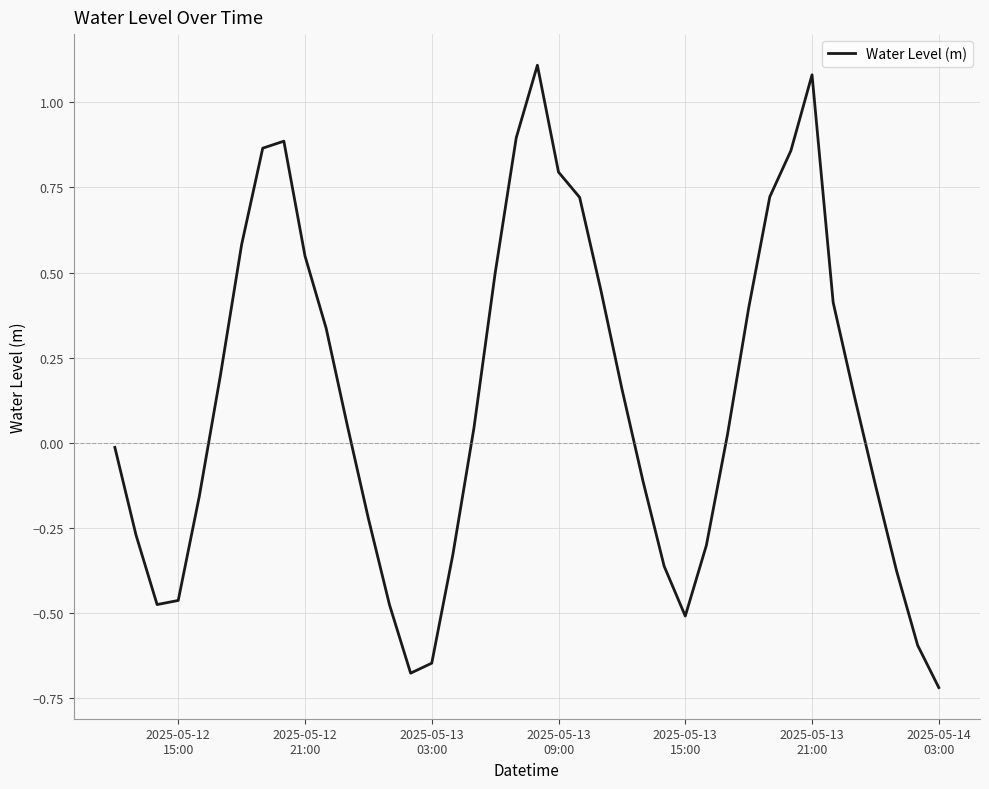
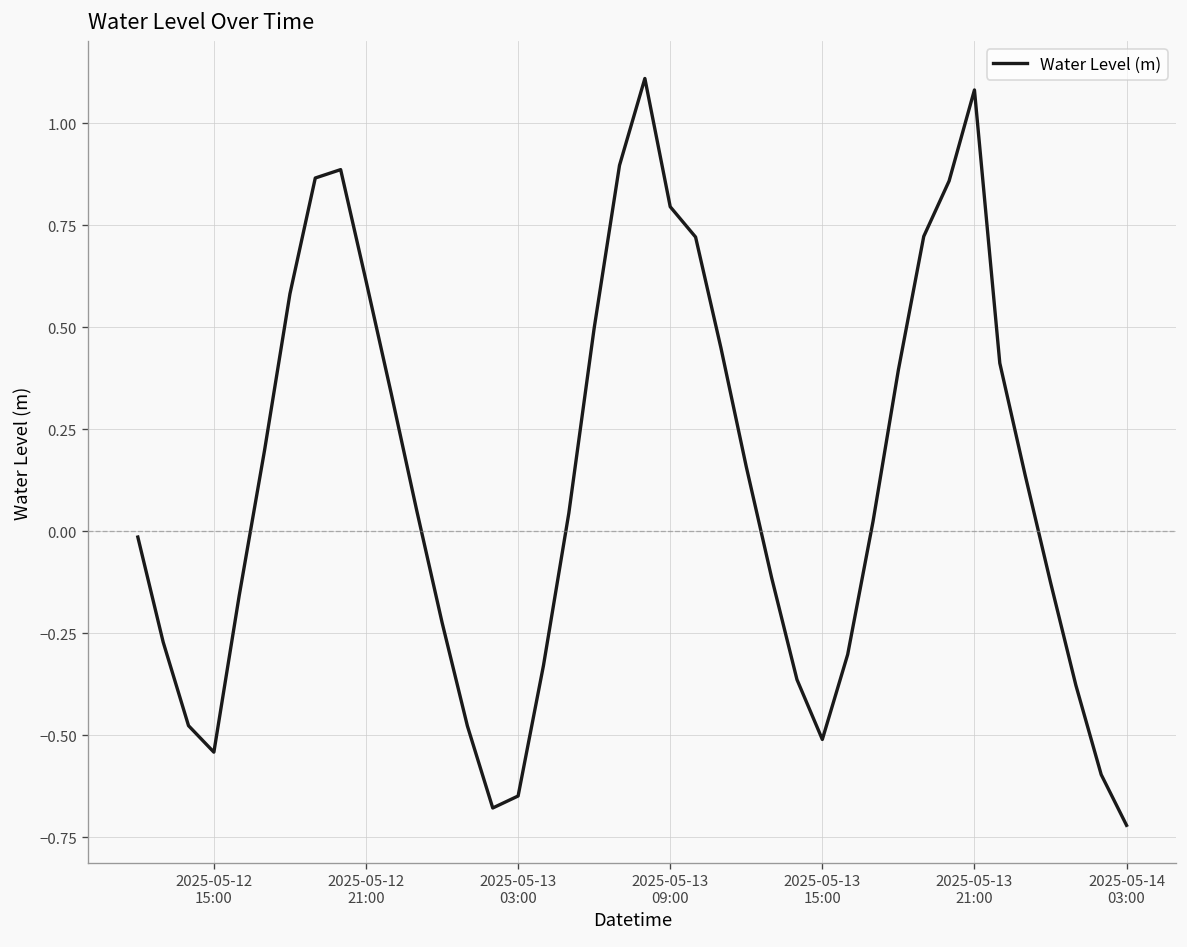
  {
-   "2025-05-12 15:00": -0.46,
-   "2025-05-12 21:00": 0.55,
+   "2025-05-12 15:00": -0.54,
+   "2025-05-12 21:00": 0.61,
    "2025-05-13 03:00": -0.65,
    "2025-05-13 09:00": 0.80,
    "2025-05-13 15:00": -0.51,
    "2025-05-13 21:00": 1.08,
    "2025-05-14 03:00": -0.72
  }
